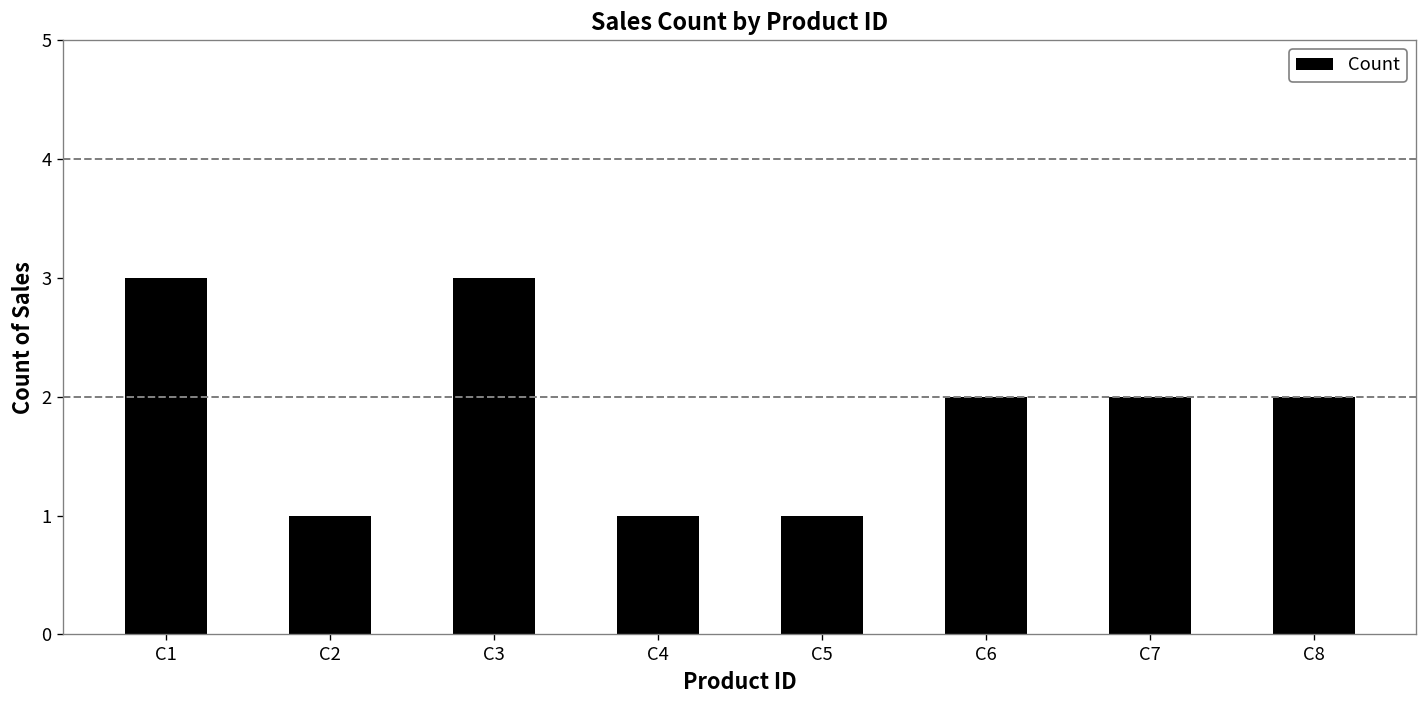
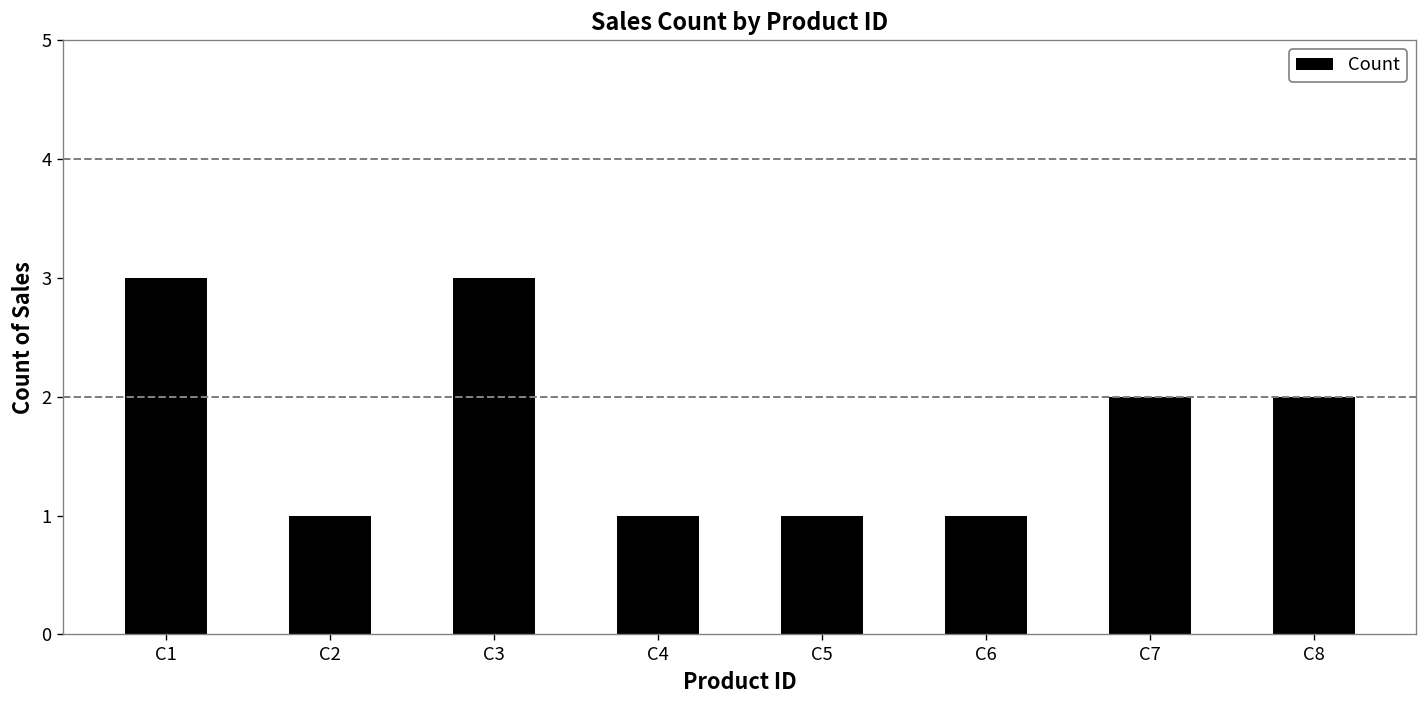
  {
    "C1": 3,
    "C2": 1,
    "C3": 3,
    "C4": 1,
    "C5": 1,
-   "C6": 2,
+   "C6": 1,
    "C7": 2,
    "C8": 2
  }
